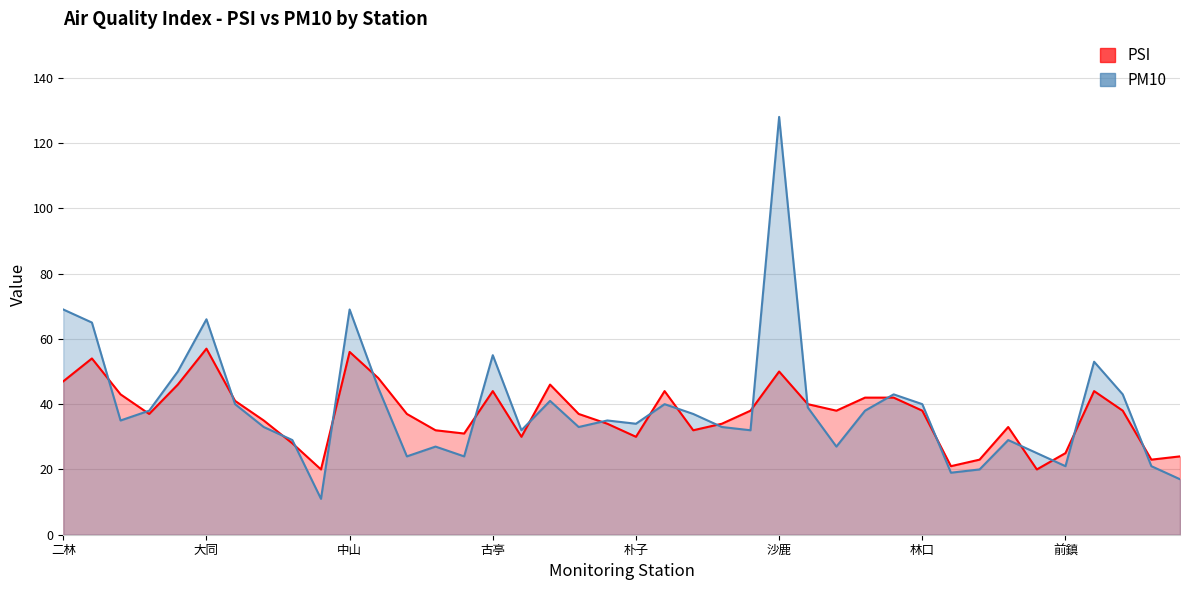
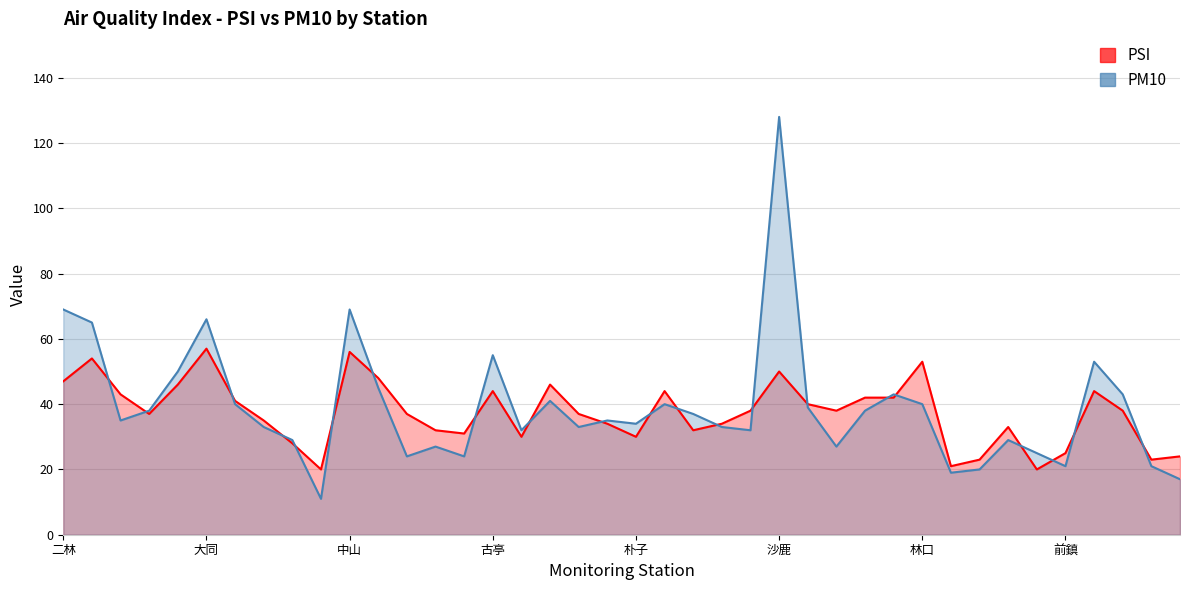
  {
    "PSI": {
      "二林": 47,
      "大同": 57,
      "中山": 56,
      "古亭": 44,
      "朴子": 30,
      "沙鹿": 50,
-     "林口": 38,
+     "林口": 53,
      "前鎮": 25
    },
    "PM10": {
      "二林": 69,
      "大同": 66,
      "中山": 69,
      "古亭": 55,
      "朴子": 34,
      "沙鹿": 128,
      "林口": 40,
      "前鎮": 21
    }
  }
